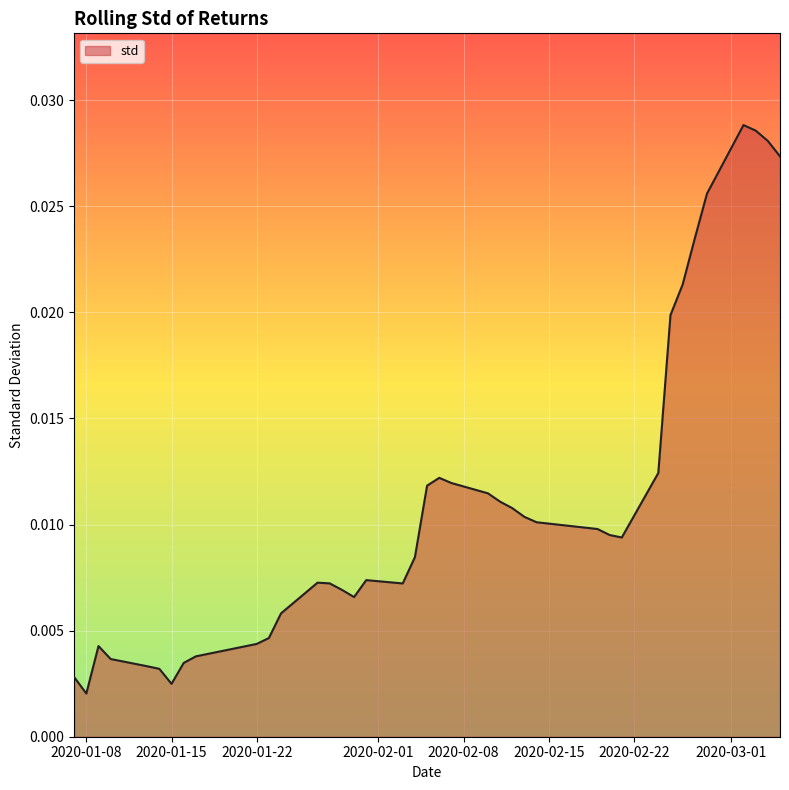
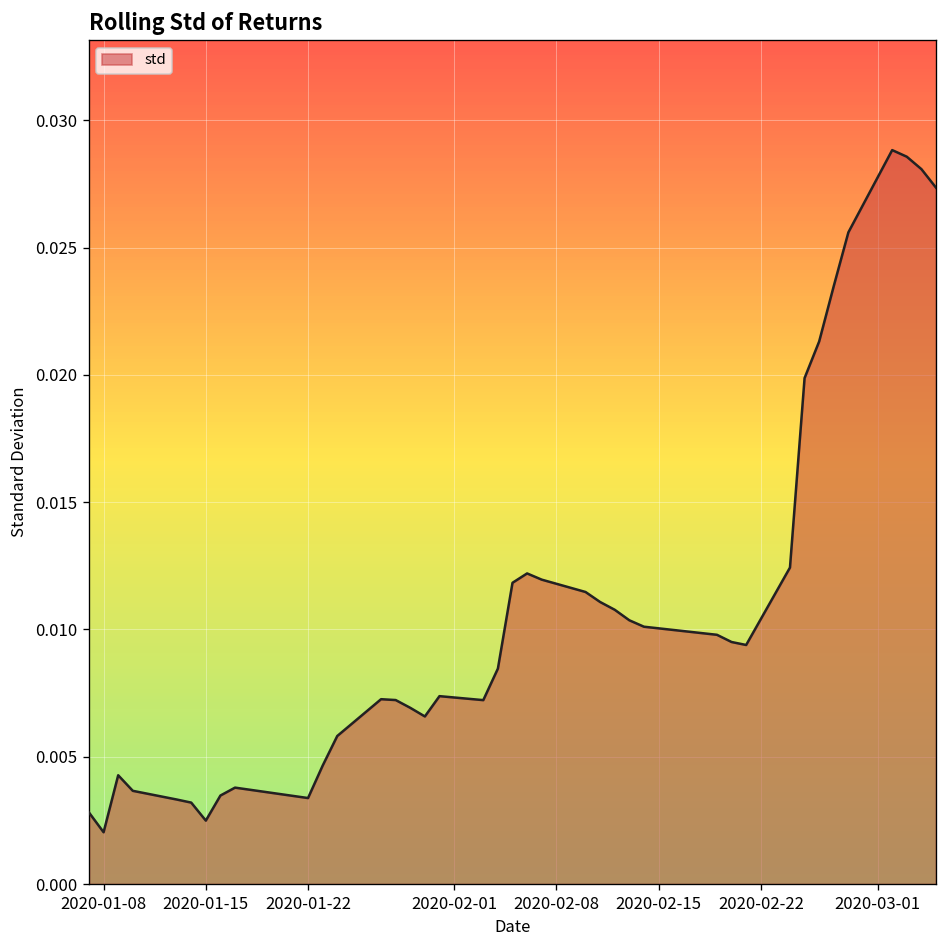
  {
    "2020-01-08": 0.0020,
    "2020-01-15": 0.0025,
-   "2020-01-22": 0.0044
+   "2020-01-22": 0.0034
  }
